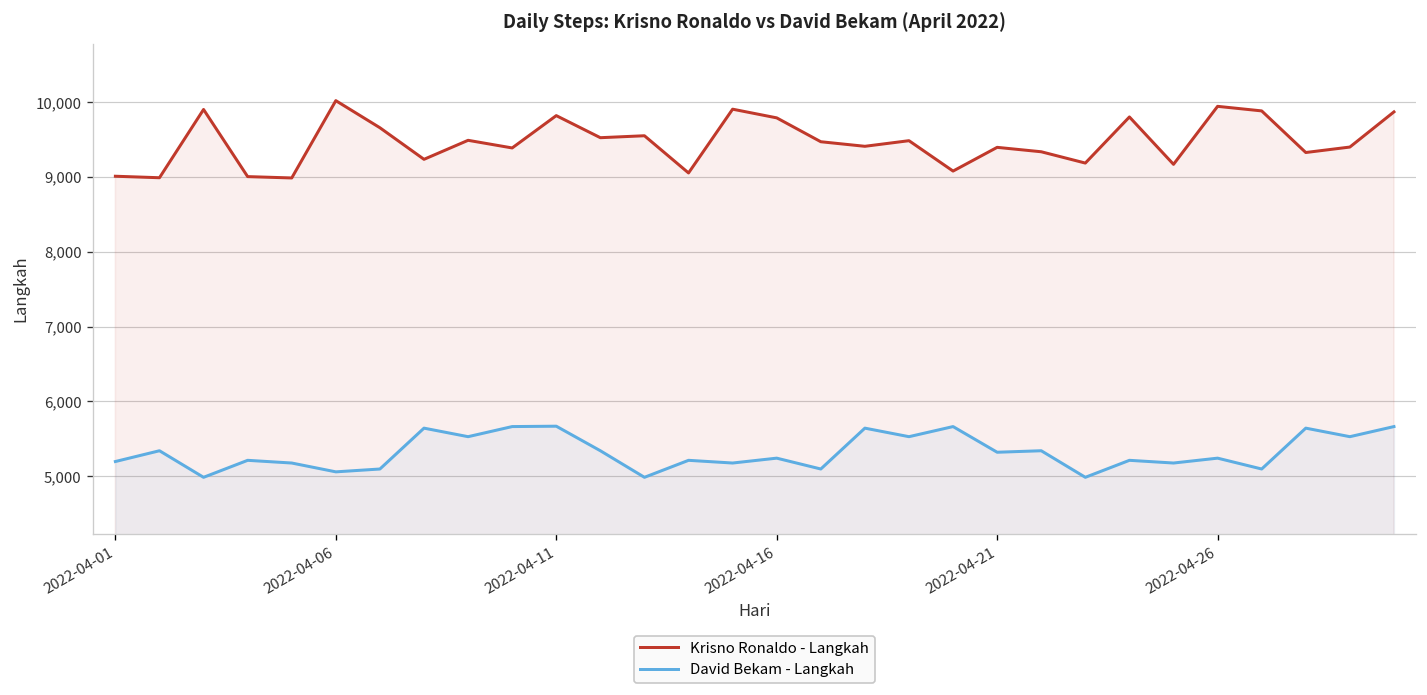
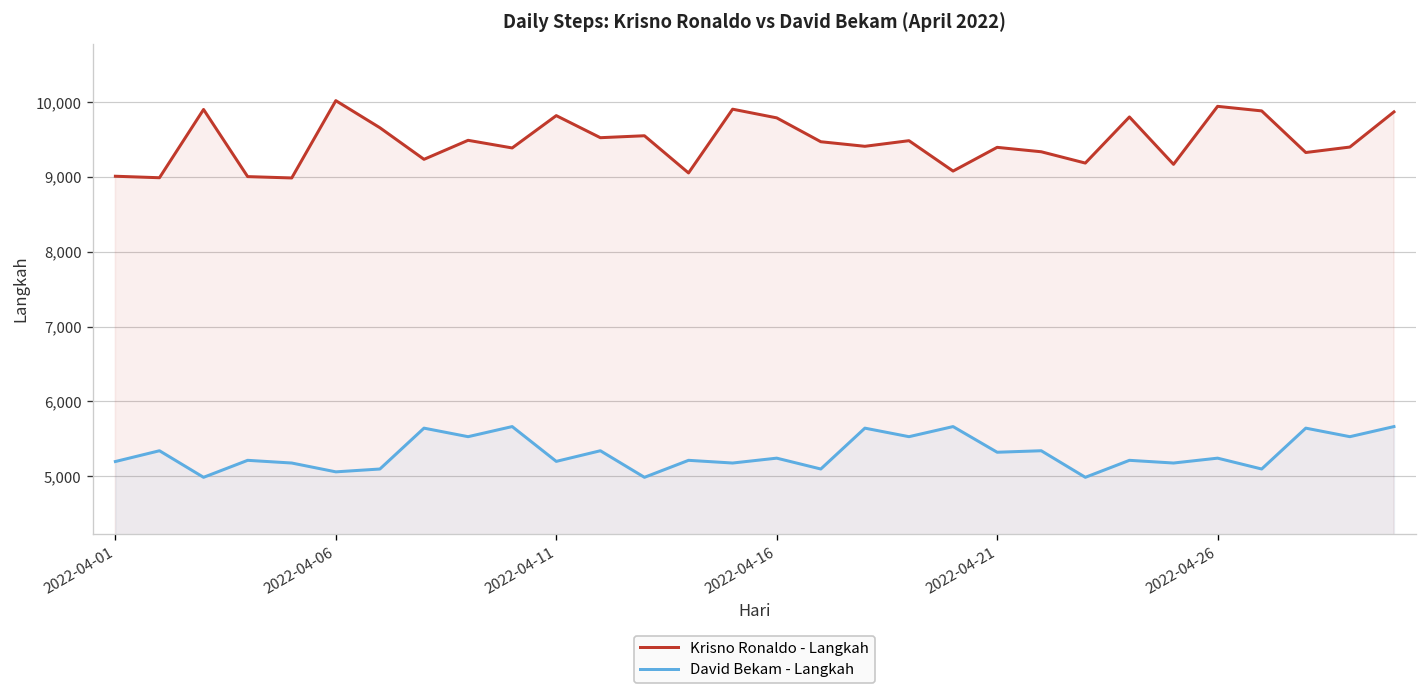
  {
    "Krisno Ronaldo - Langkah": {
      "2022-04-01": "9,000",
      "2022-04-06": "10,000",
      "2022-04-11": "9,800",
      "2022-04-16": "9,800",
      "2022-04-21": "9,400",
      "2022-04-26": "9,900"
    },
    "David Bekam - Langkah": {
      "2022-04-01": "5,200",
      "2022-04-06": "5,100",
-     "2022-04-11": "5,700",
+     "2022-04-11": "5,200",
      "2022-04-16": "5,200",
      "2022-04-21": "5,300",
      "2022-04-26": "5,200"
    }
  }
